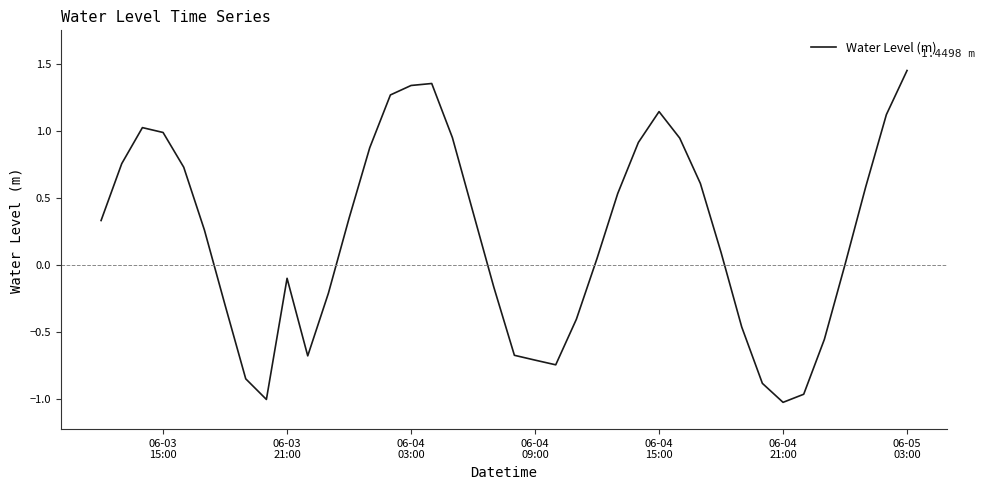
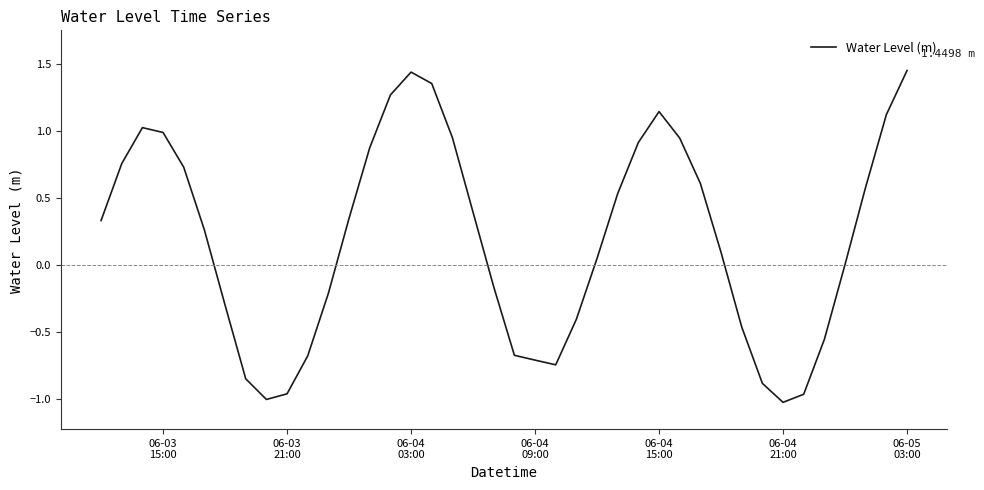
  {
    "06-03 15:00": 0.99,
-   "06-03 21:00": -0.10,
-   "06-04 03:00": 1.34,
+   "06-03 21:00": -0.96,
+   "06-04 03:00": 1.44,
    "06-04 09:00": -0.71,
    "06-04 15:00": 1.14,
    "06-04 21:00": -1.03
  }
